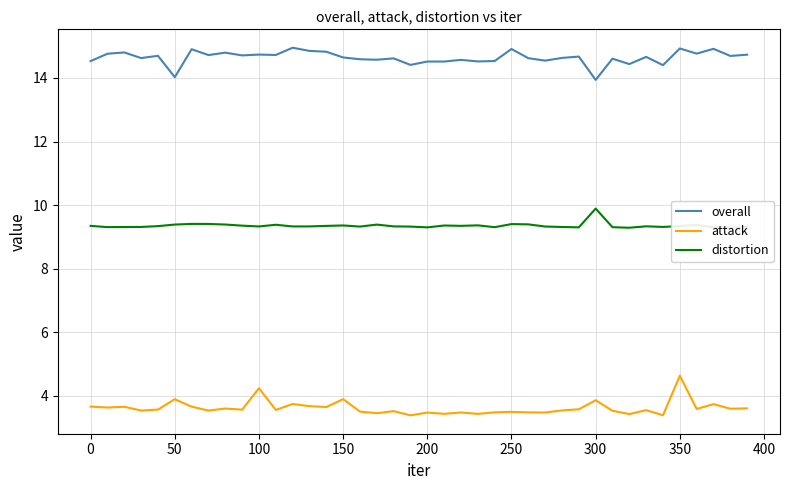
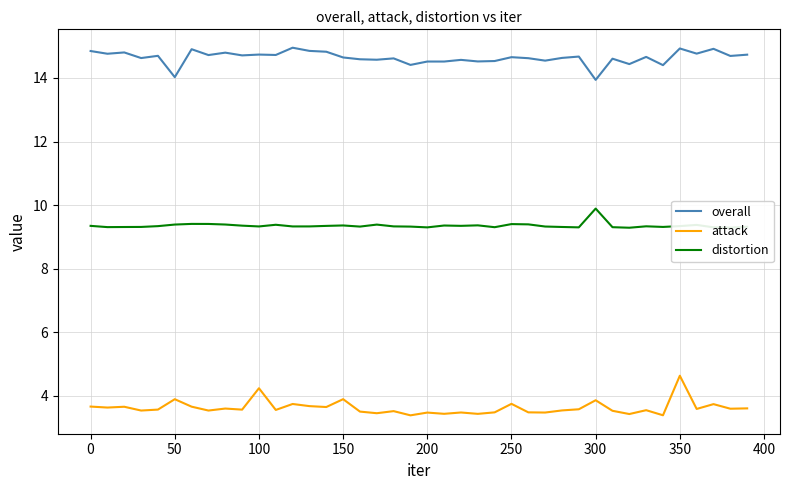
  {
    "overall": {
-     "0": 14.5,
+     "0": 14.8,
      "50": 14.0,
      "100": 14.7,
      "150": 14.6,
      "200": 14.5,
-     "250": 14.9,
+     "250": 14.7,
      "300": 13.9,
      "350": 14.9
    },
    "attack": {
      "0": 3.7,
      "50": 3.9,
      "100": 4.2,
      "150": 3.9,
      "200": 3.5,
-     "250": 3.5,
+     "250": 3.8,
      "300": 3.9,
      "350": 4.6
    },
    "distortion": {
      "0": 9.3,
      "50": 9.4,
      "100": 9.3,
      "150": 9.4,
      "200": 9.3,
      "250": 9.4,
      "300": 9.9
    }
  }
